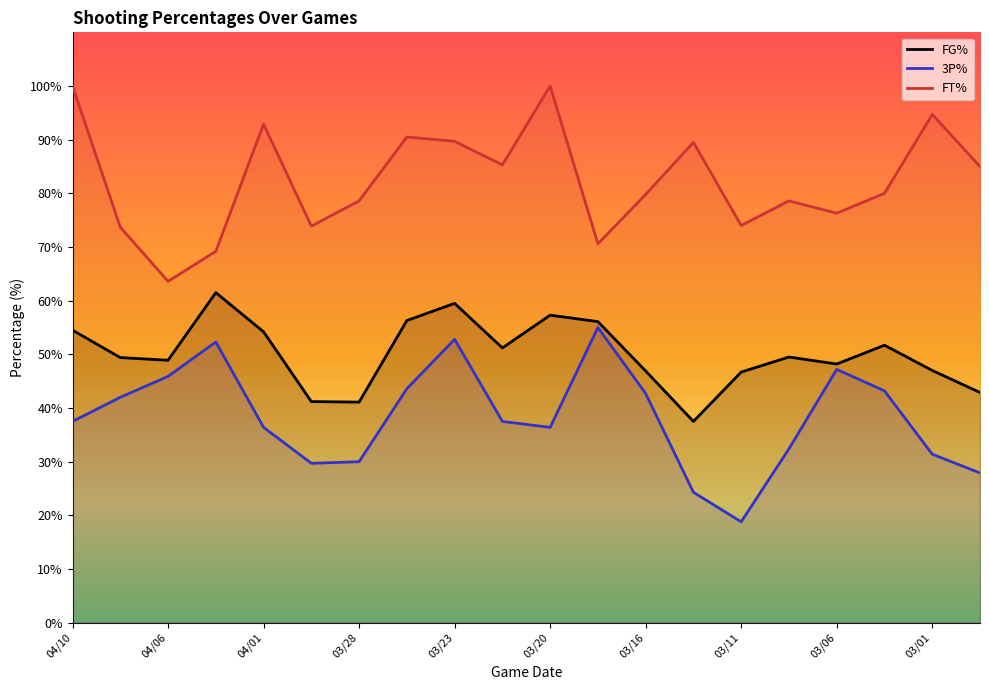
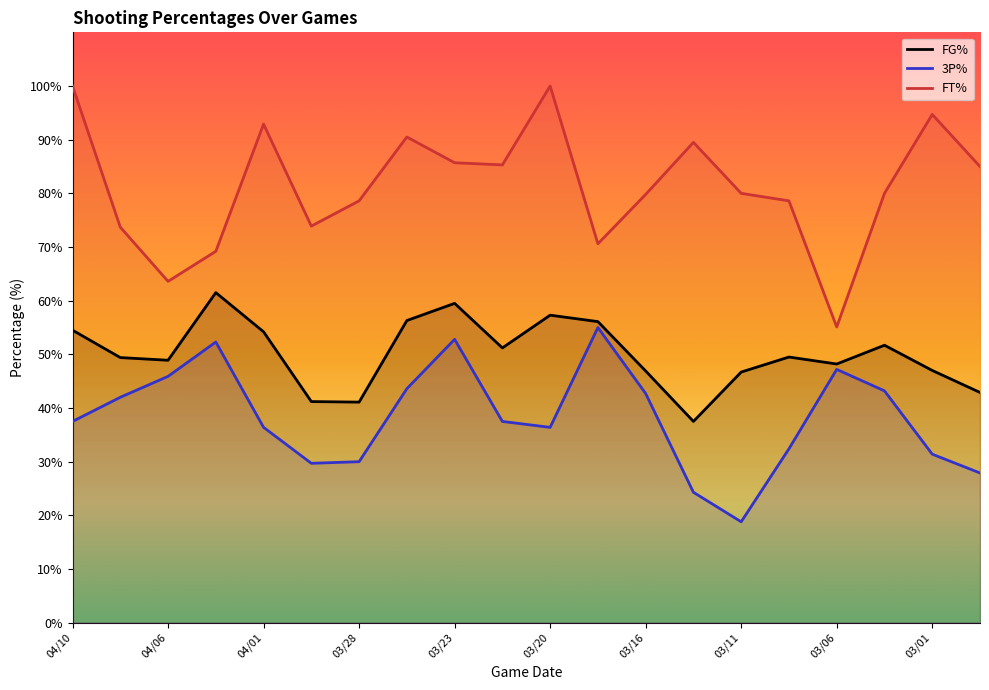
  {
    "FG%": {
      "04/10": "55%",
      "04/06": "49%",
      "04/01": "54%",
      "03/28": "41%",
      "03/23": "60%",
      "03/20": "57%",
      "03/16": "47%",
      "03/11": "47%",
      "03/06": "48%",
      "03/01": "47%"
    },
    "3P%": {
      "04/10": "38%",
      "04/06": "46%",
      "04/01": "36%",
      "03/28": "30%",
      "03/23": "53%",
      "03/20": "36%",
      "03/16": "43%",
      "03/11": "19%",
      "03/06": "47%",
      "03/01": "31%"
    },
    "FT%": {
      "04/10": "100%",
      "04/06": "64%",
      "04/01": "93%",
      "03/28": "79%",
-     "03/23": "90%",
+     "03/23": "86%",
      "03/20": "100%",
      "03/16": "80%",
-     "03/11": "74%",
-     "03/06": "76%",
+     "03/11": "80%",
+     "03/06": "55%",
      "03/01": "95%"
    }
  }
